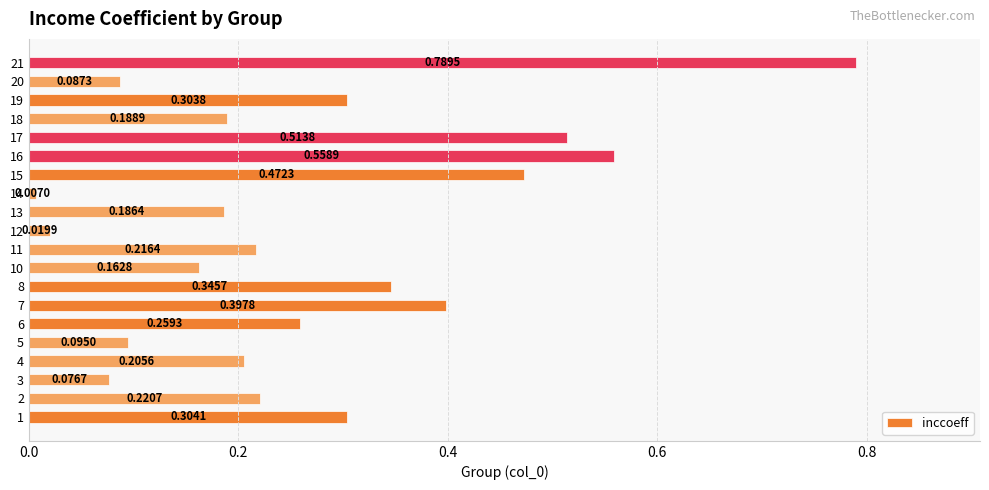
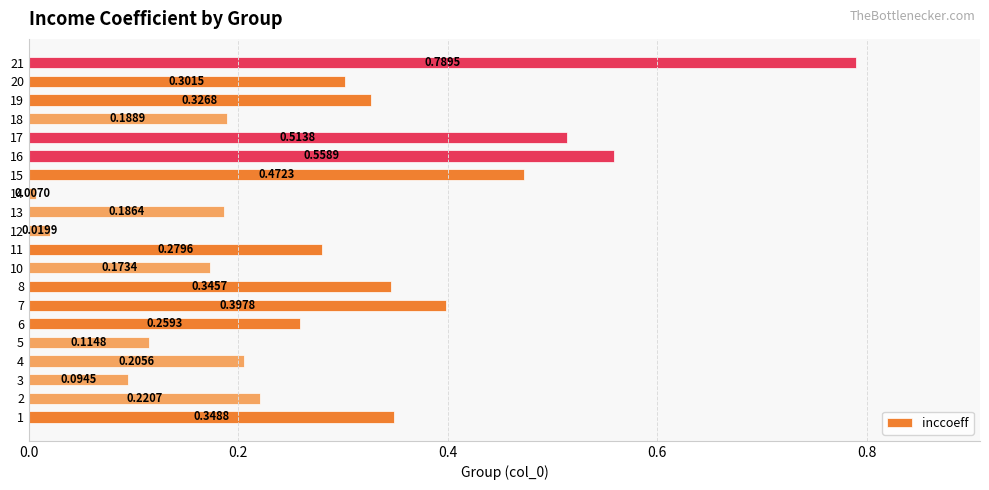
  {
    "21": 0.7895,
-   "20": 0.0873,
-   "19": 0.3038,
+   "20": 0.3015,
+   "19": 0.3268,
    "18": 0.1889,
    "17": 0.5138,
    "16": 0.5589,
    "15": 0.4723,
    "14": 0.0070,
    "13": 0.1864,
    "12": 0.0199,
-   "11": 0.2164,
-   "10": 0.1628,
+   "11": 0.2796,
+   "10": 0.1734,
    "8": 0.3457,
    "7": 0.3978,
    "6": 0.2593,
-   "5": 0.0950,
+   "5": 0.1148,
    "4": 0.2056,
-   "3": 0.0767,
+   "3": 0.0945,
    "2": 0.2207,
-   "1": 0.3041
+   "1": 0.3488
  }
